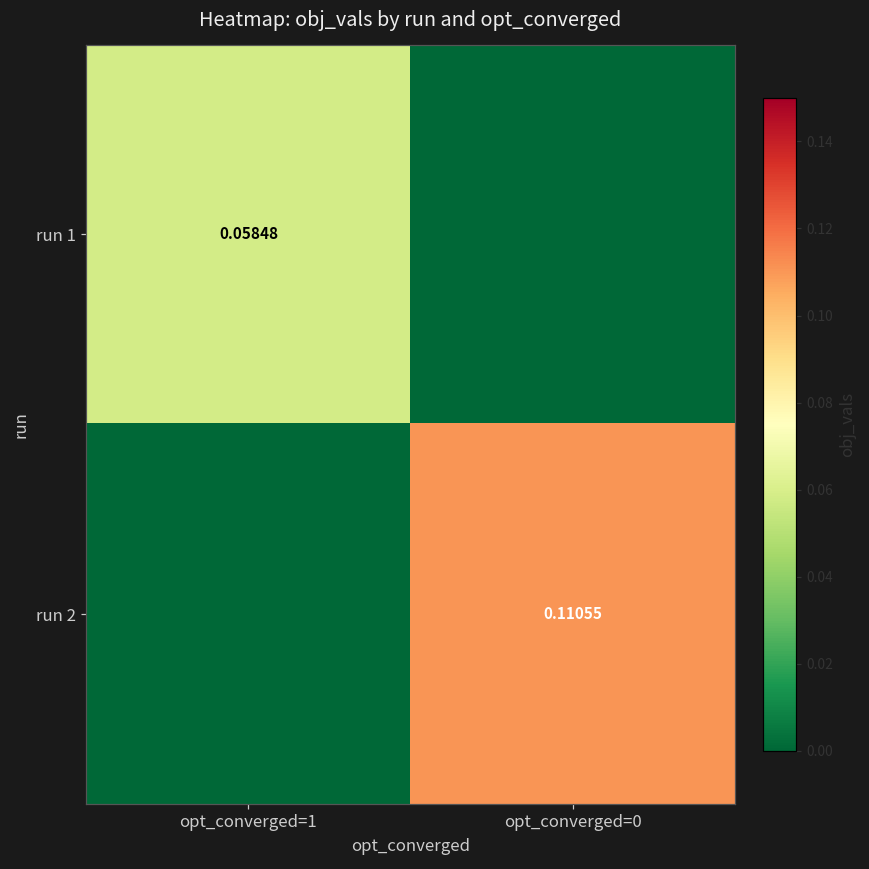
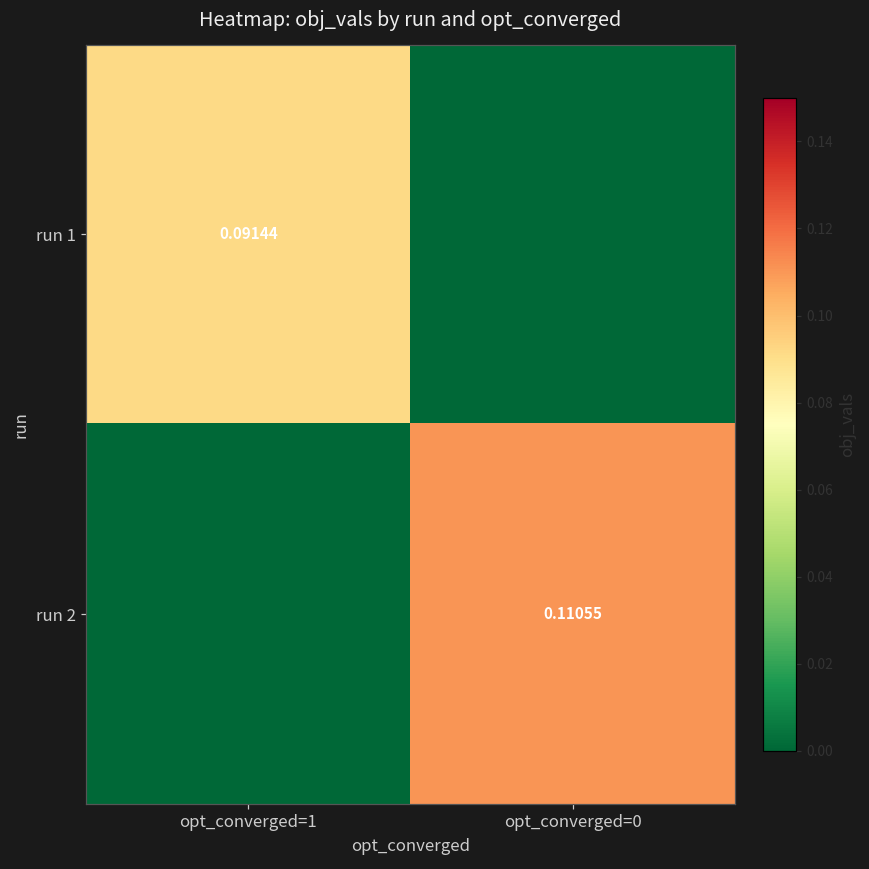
  {
    "run 1": {
-     "opt_converged=1": 0.05848
+     "opt_converged=1": 0.09144
    },
    "run 2": {
      "opt_converged=0": 0.11055
    }
  }
